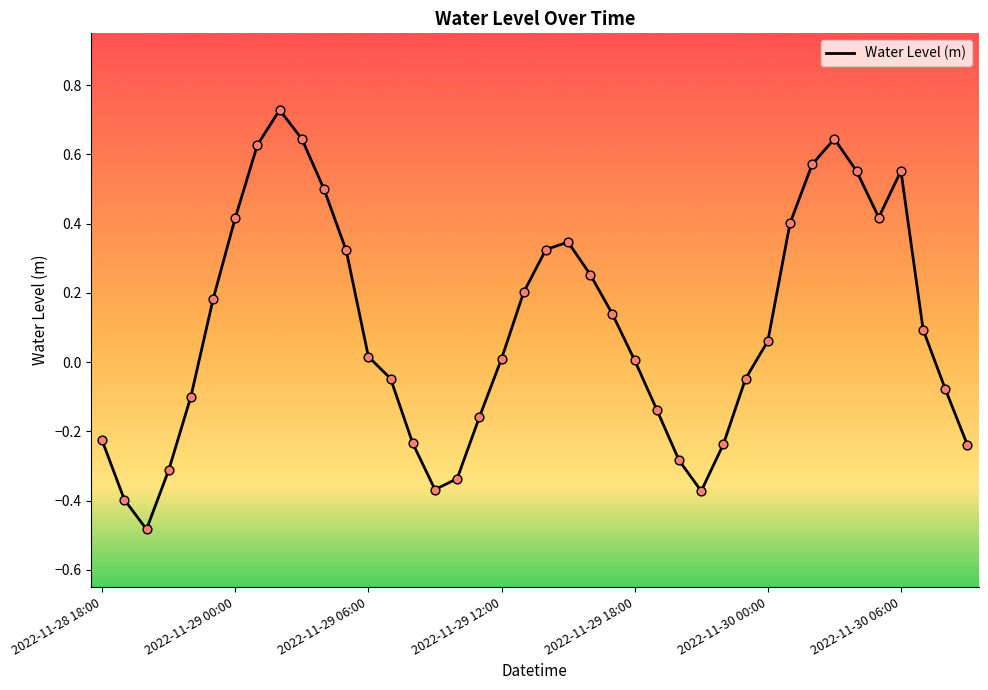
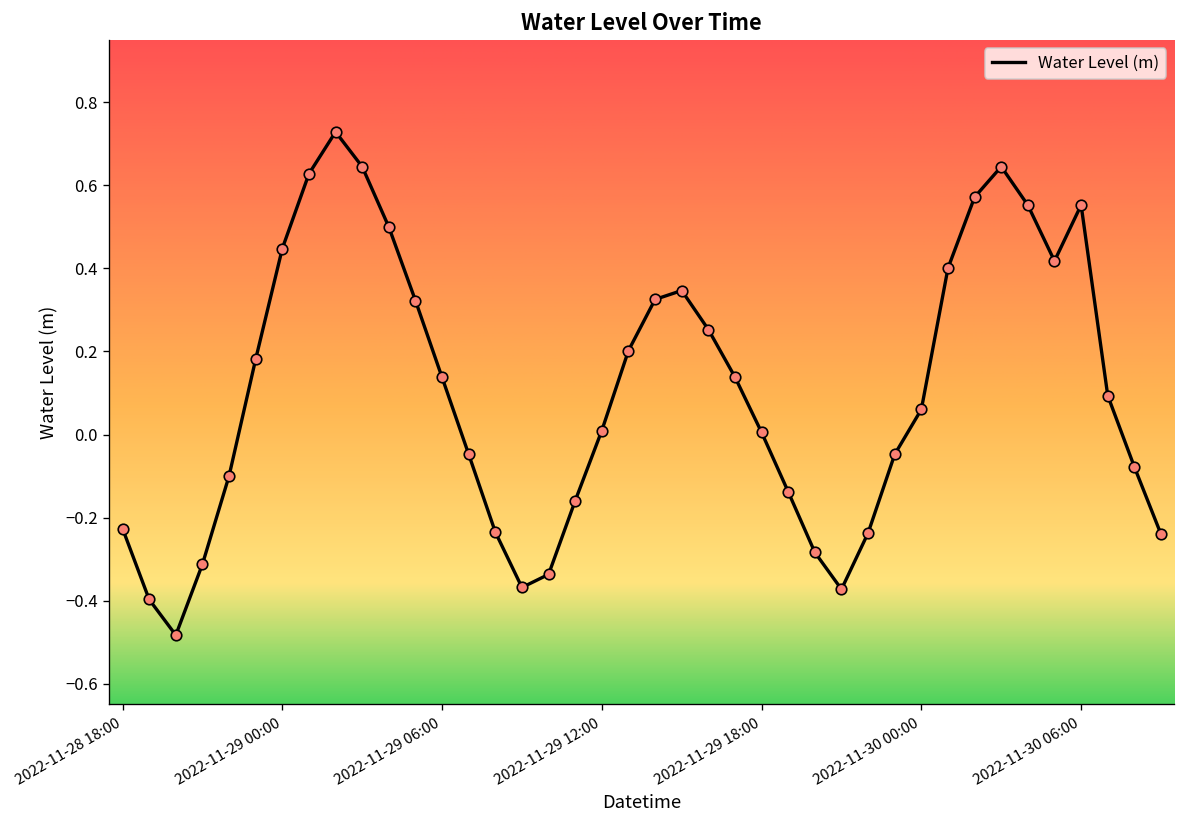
  {
    "2022-11-28 18:00": -0.23,
-   "2022-11-29 00:00": 0.42,
-   "2022-11-29 06:00": 0.02,
+   "2022-11-29 00:00": 0.45,
+   "2022-11-29 06:00": 0.14,
    "2022-11-29 12:00": 0.01,
    "2022-11-29 18:00": 0.01,
    "2022-11-30 00:00": 0.06,
    "2022-11-30 06:00": 0.55
  }
